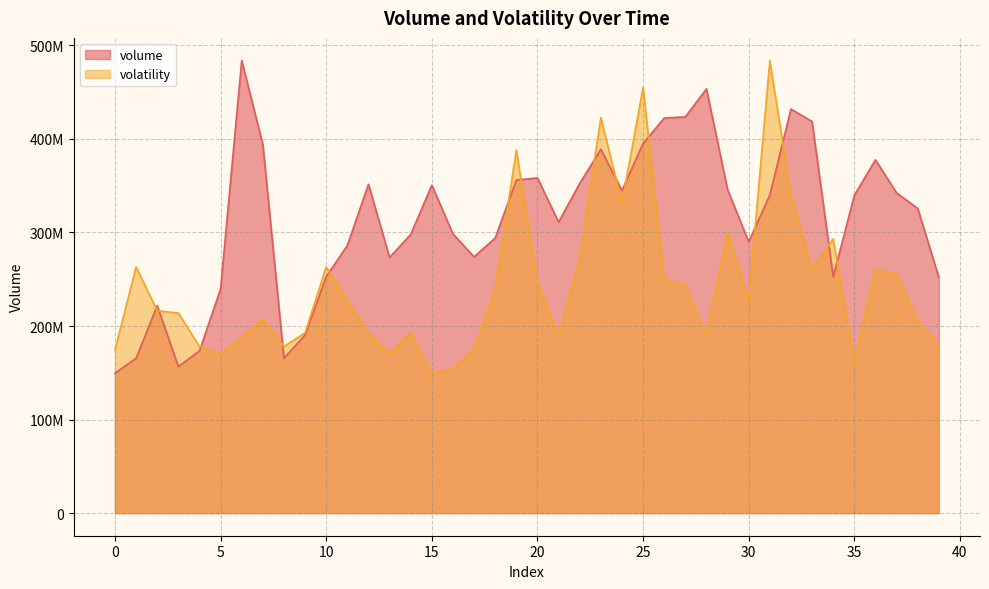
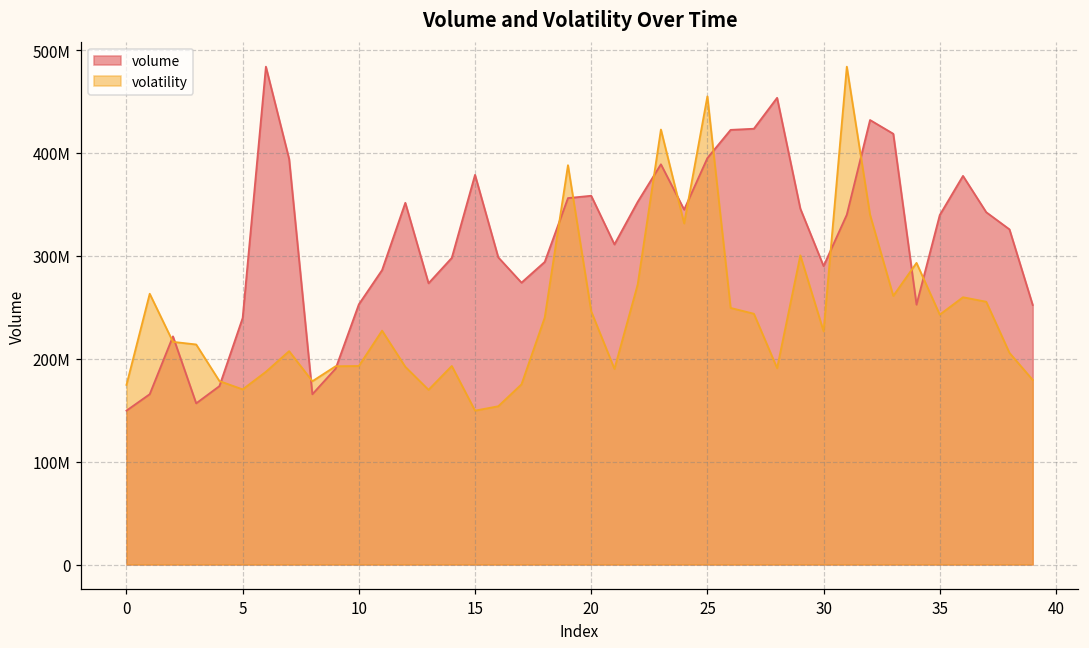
  {
    "volume": {
      "0": 150000000,
      "5": 240000000,
      "10": 250000000,
-     "15": 350000000,
+     "15": 380000000,
      "20": 360000000,
      "25": 390000000,
      "30": 290000000,
      "35": 340000000
    },
    "volatility": {
      "0": 170000000,
      "5": 170000000,
-     "10": 260000000,
+     "10": 190000000,
      "15": 150000000,
      "20": 250000000,
      "25": 450000000,
      "30": 230000000,
-     "35": 160000000
+     "35": 240000000
    }
  }
